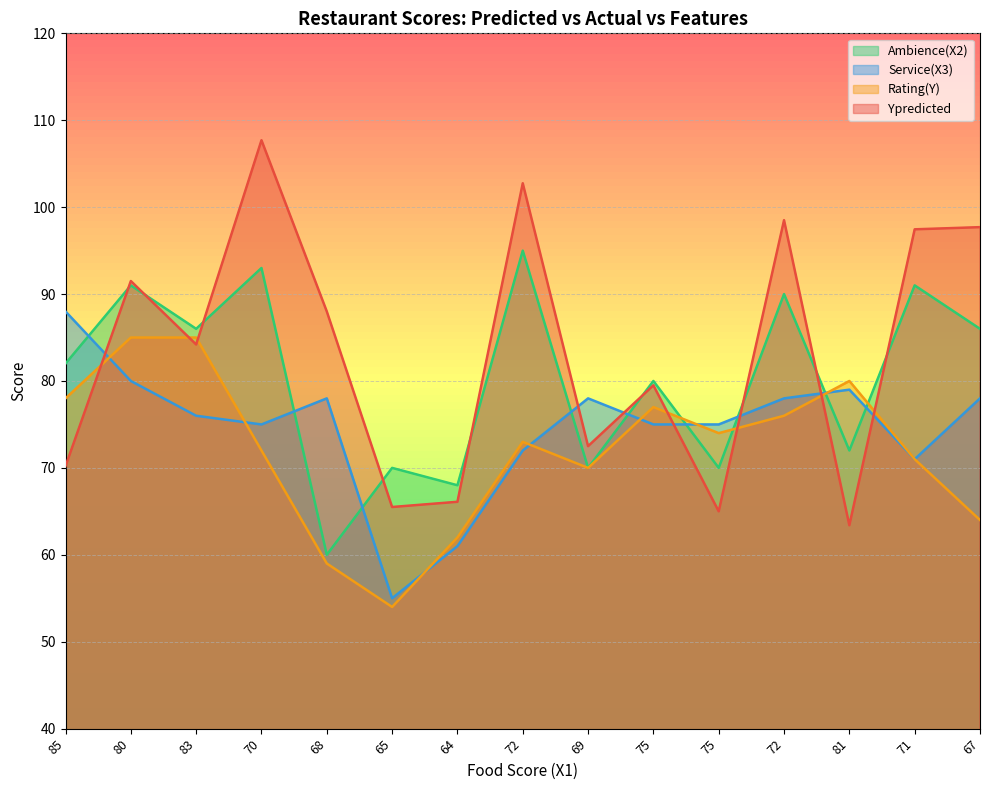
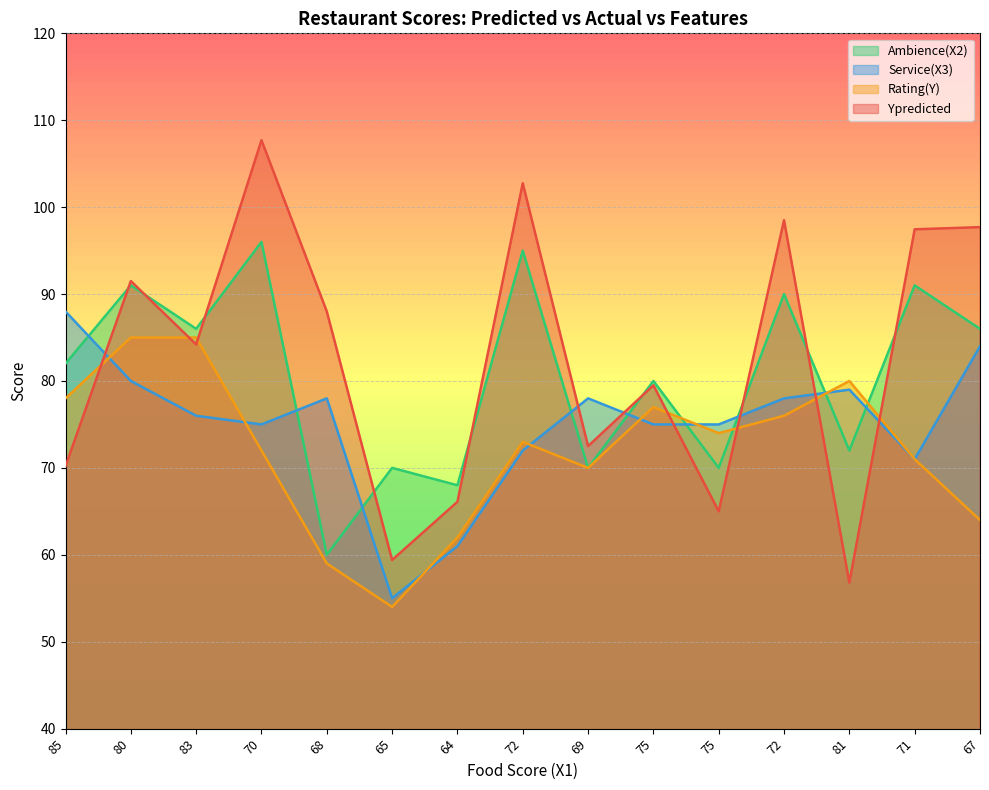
  {
    "Ambience(X2)": {
      "85": 82,
      "80": 91,
      "83": 86,
-     "70": 93,
+     "70": 96,
      "68": 60,
      "65": 70,
      "64": 68,
      "81": 72,
      "71": 91,
      "67": 86
    },
    "Service(X3)": {
      "85": 88,
      "80": 80,
      "83": 76,
      "70": 75,
      "68": 78,
      "65": 55,
      "64": 61,
      "69": 78,
      "81": 79,
-     "67": 78
+     "67": 84
    },
    "Rating(Y)": {
      "85": 78,
      "80": 85,
      "83": 85,
      "70": 72,
      "68": 59,
      "65": 54,
      "64": 62,
      "81": 80,
      "67": 64
    },
    "Ypredicted": {
      "85": 70,
      "80": 92,
      "83": 84,
      "70": 108,
      "68": 88,
-     "65": 66,
+     "65": 59,
      "64": 66,
      "69": 73,
-     "81": 63,
+     "81": 57,
      "71": 97,
      "67": 98
    }
  }
